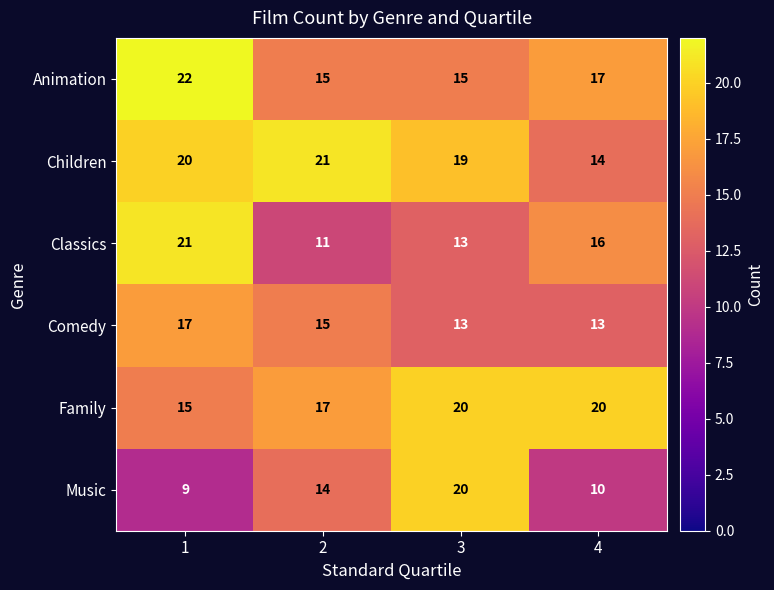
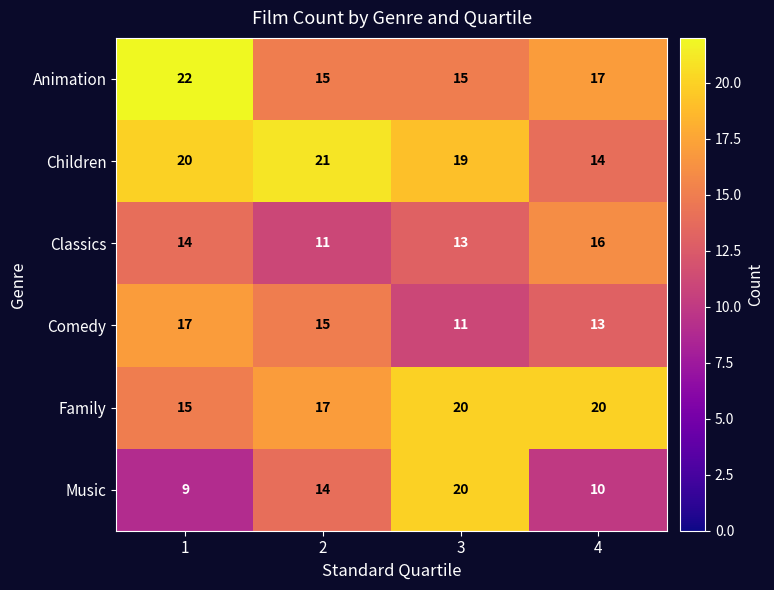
  {
    "Animation": {
      "1": 22,
      "2": 15,
      "3": 15,
      "4": 17
    },
    "Children": {
      "1": 20,
      "2": 21,
      "3": 19,
      "4": 14
    },
    "Classics": {
-     "1": 21,
+     "1": 14,
      "2": 11,
      "3": 13,
      "4": 16
    },
    "Comedy": {
      "1": 17,
      "2": 15,
-     "3": 13,
+     "3": 11,
      "4": 13
    },
    "Family": {
      "1": 15,
      "2": 17,
      "3": 20,
      "4": 20
    },
    "Music": {
      "1": 9,
      "2": 14,
      "3": 20,
      "4": 10
    }
  }
